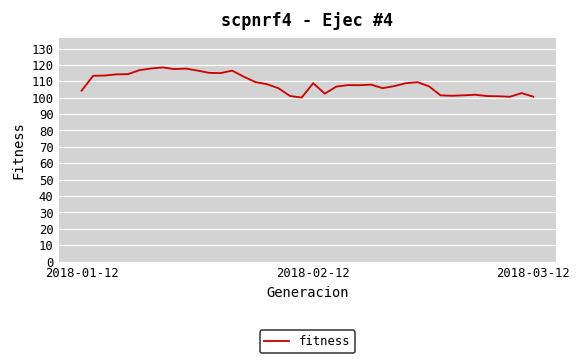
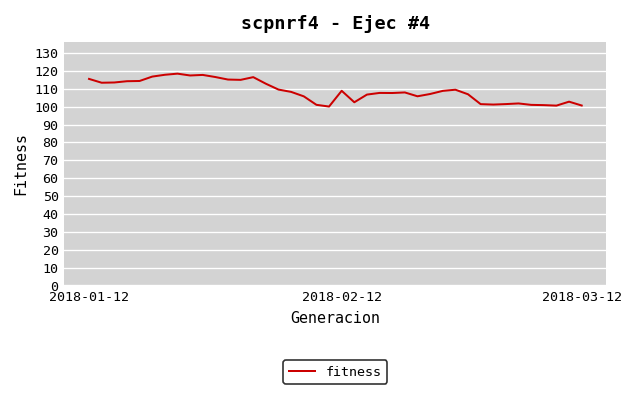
  {
-   "2018-01-12": 104,
+   "2018-01-12": 116,
    "2018-02-12": 109,
    "2018-03-12": 101
  }
